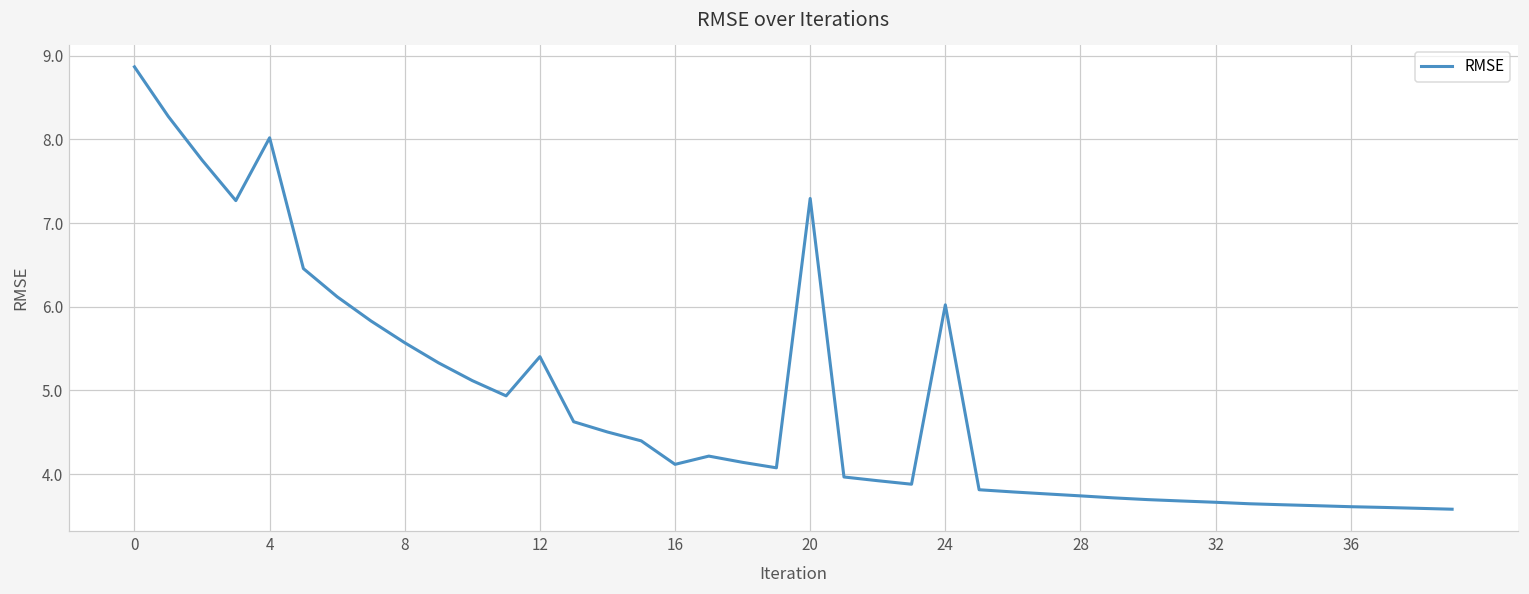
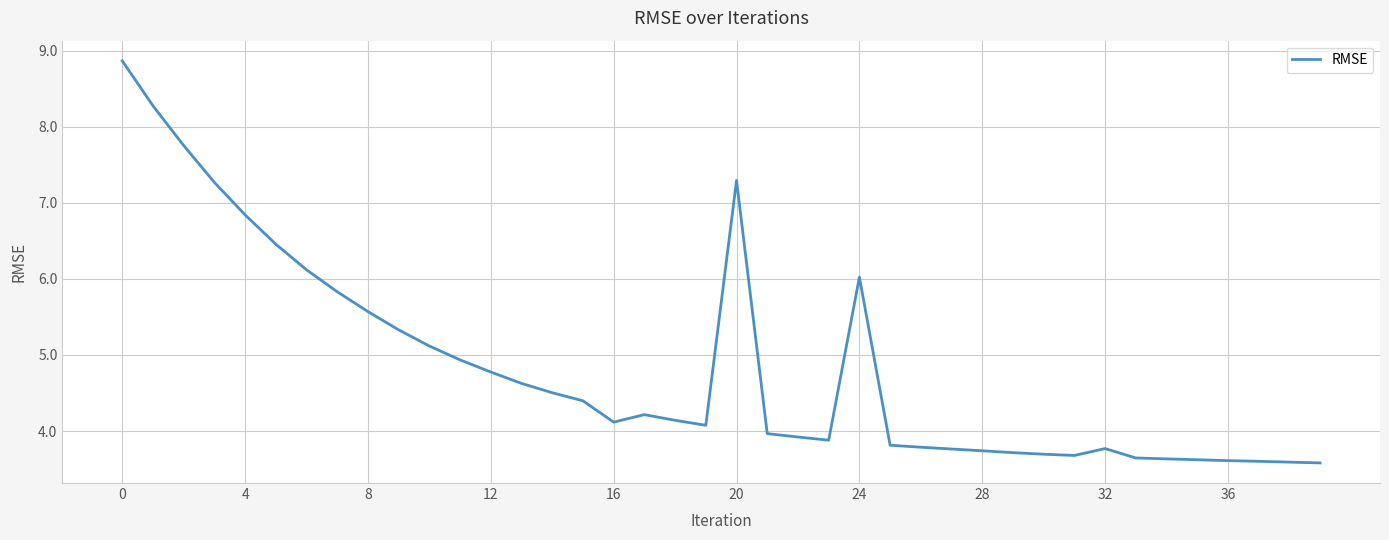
  {
    "0": 8.9,
-   "4": 8.0,
+   "4": 6.8,
    "8": 5.6,
-   "12": 5.4,
+   "12": 4.8,
    "16": 4.1,
    "20": 7.3,
    "24": 6.0,
    "28": 3.7,
-   "32": 3.7,
+   "32": 3.8,
    "36": 3.6
  }
